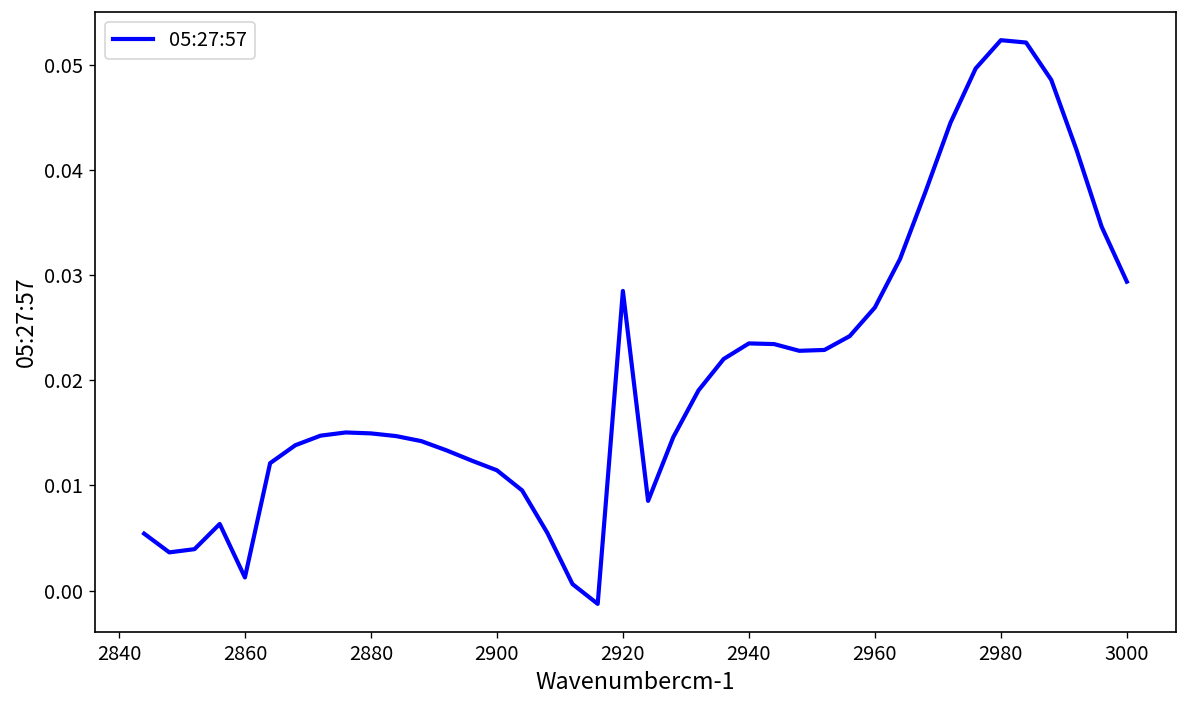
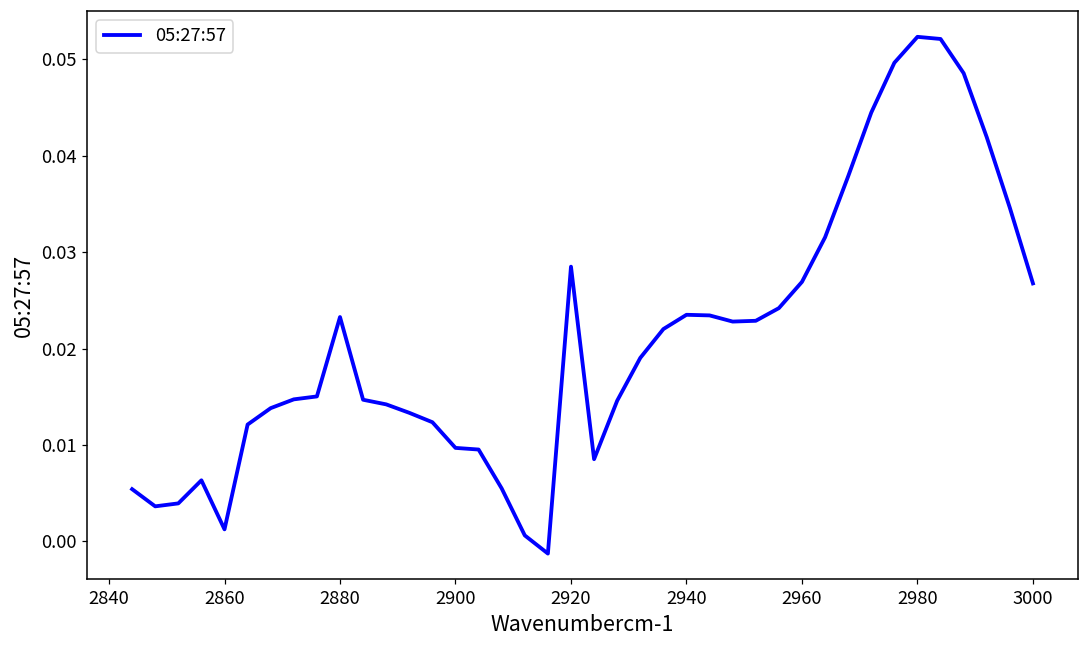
  {
    "2860": 0.001,
-   "2880": 0.015,
-   "2900": 0.011,
+   "2880": 0.023,
+   "2900": 0.010,
    "2920": 0.028,
    "2940": 0.024,
    "2960": 0.027,
    "2980": 0.052,
-   "3000": 0.029
+   "3000": 0.027
  }
